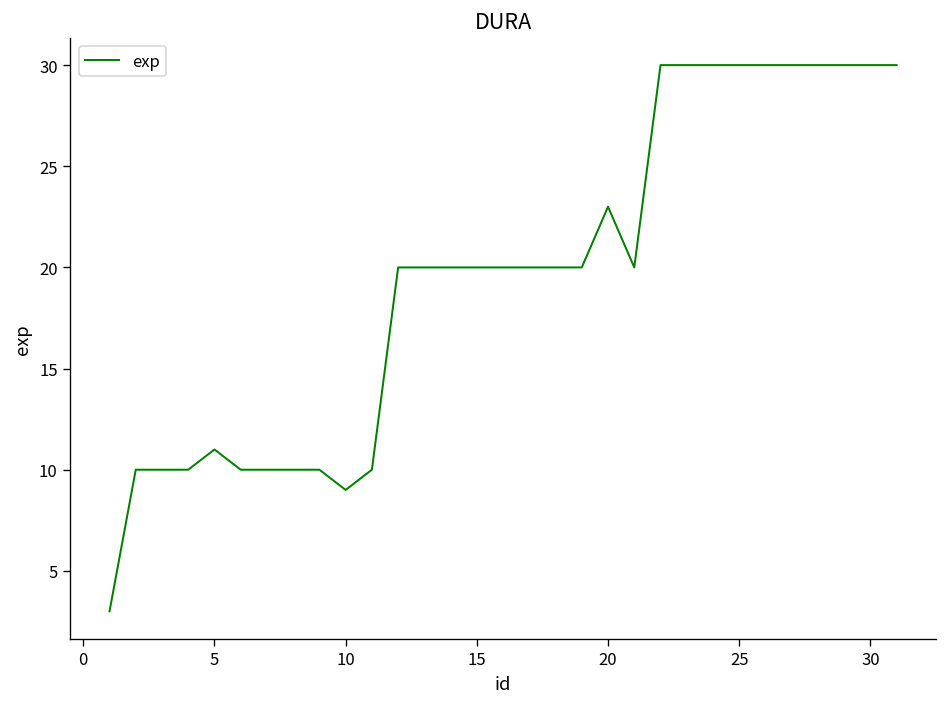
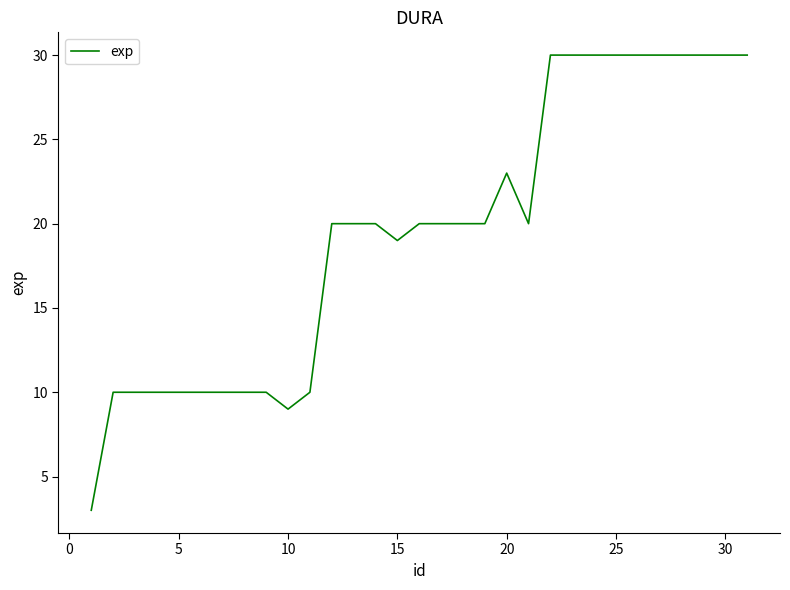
  {
-   "5": 11,
+   "5": 10,
    "10": 9,
-   "15": 20,
+   "15": 19,
    "20": 23,
    "25": 30,
    "30": 30
  }
